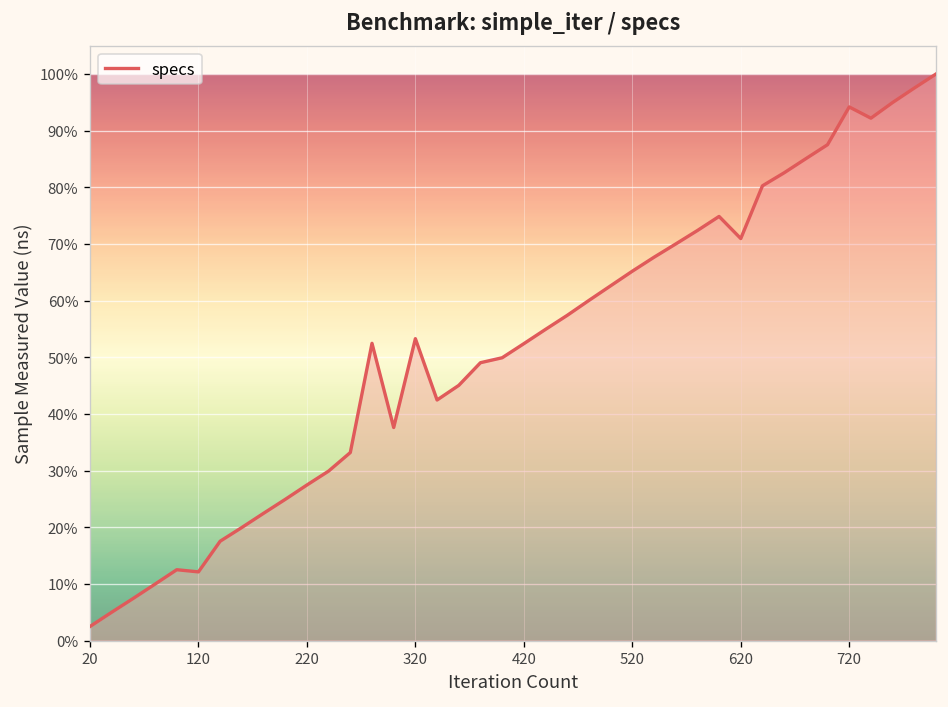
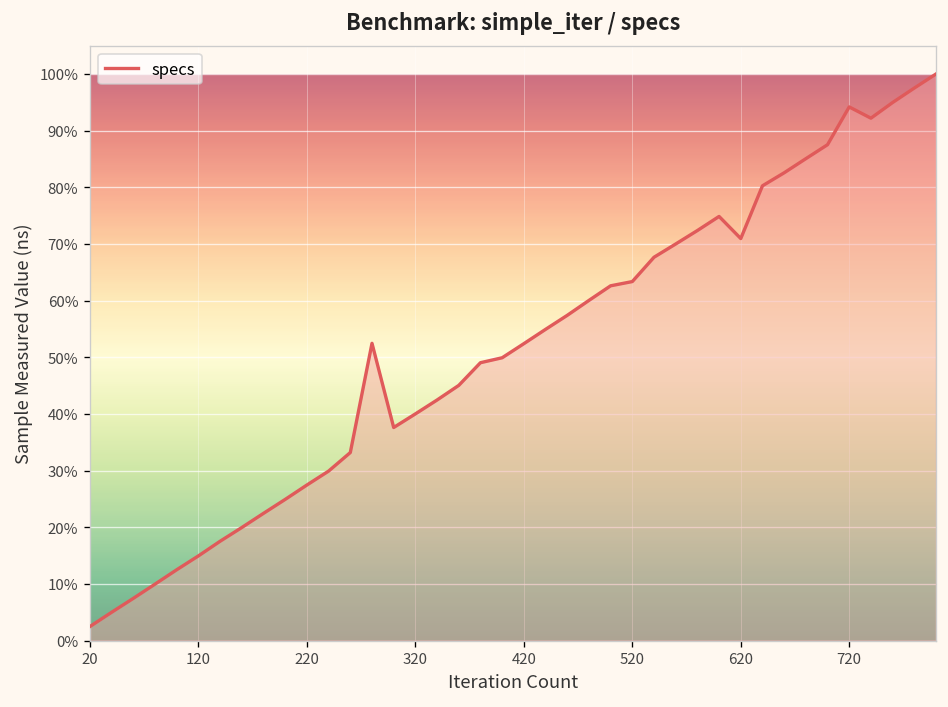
  {
    "20": "3%",
-   "120": "12%",
+   "120": "15%",
    "220": "27%",
-   "320": "53%",
+   "320": "40%",
    "420": "52%",
-   "520": "65%",
+   "520": "63%",
    "620": "71%",
    "720": "94%"
  }
